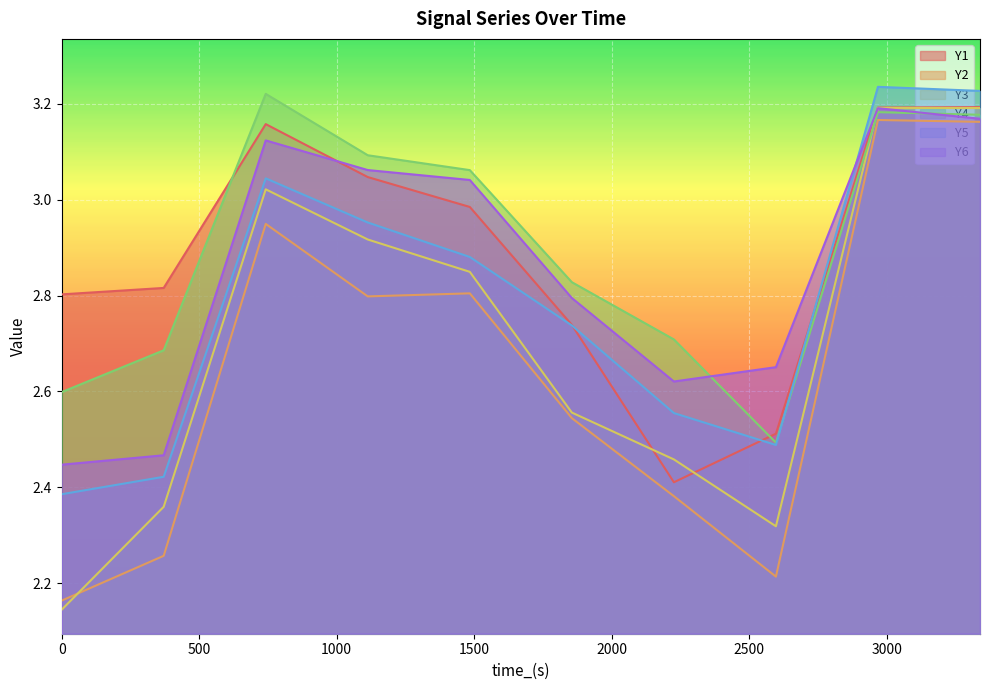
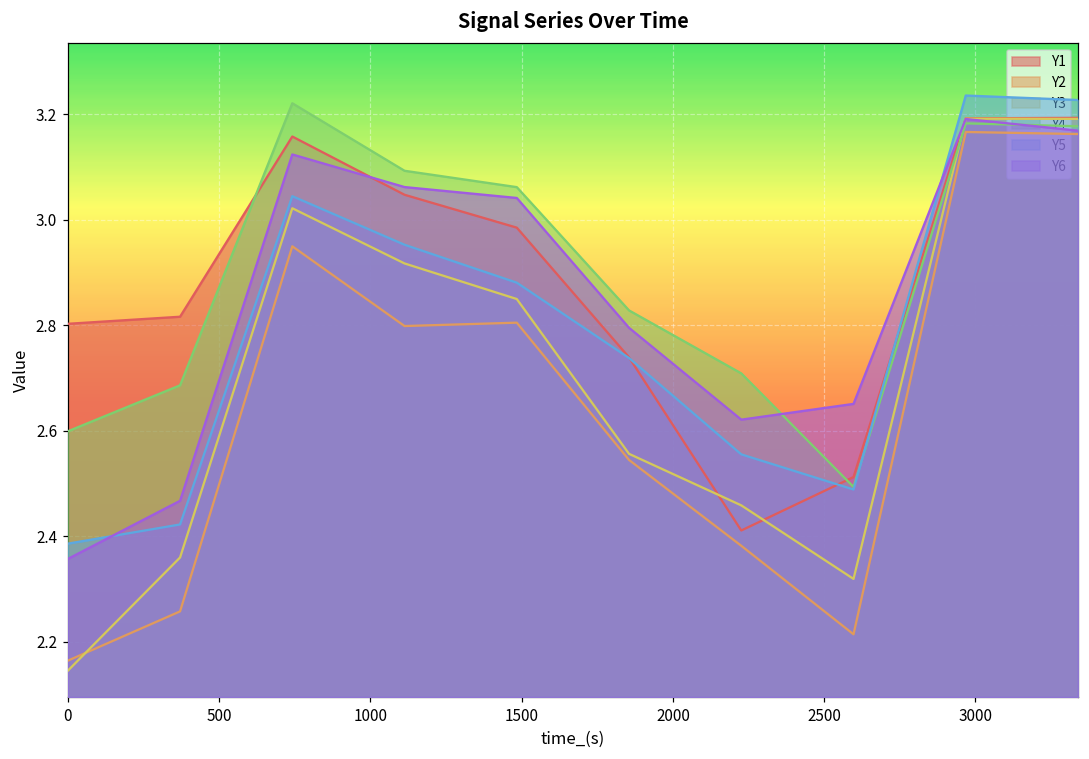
  {
    "Y4": {
      "0": 2.60
    },
    "Y5": {
      "0": 2.39
    },
    "Y6": {
-     "0": 2.45
+     "0": 2.36
    }
  }
